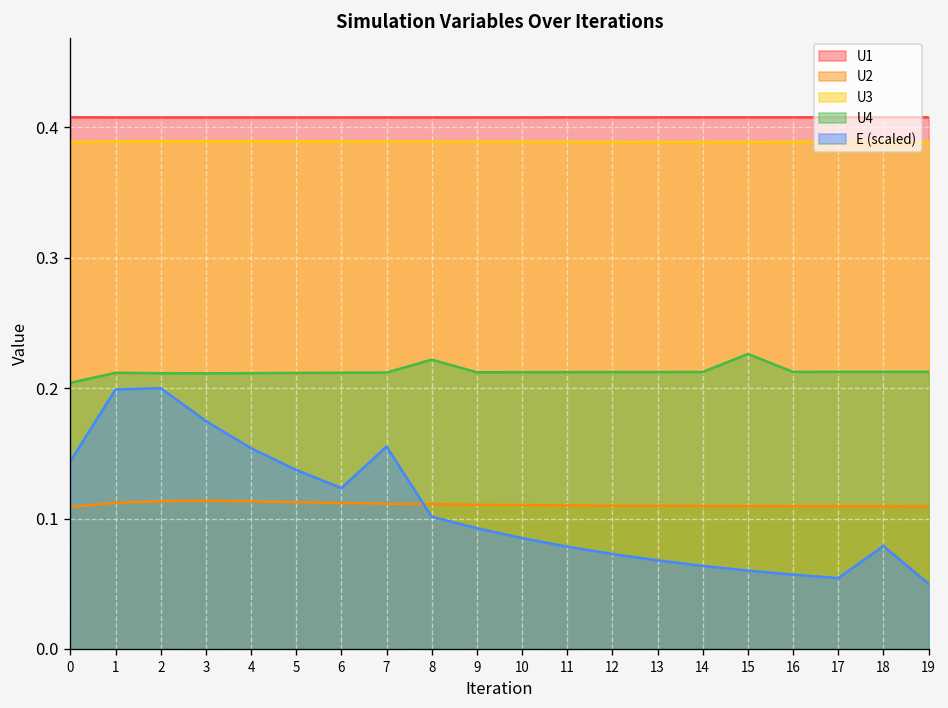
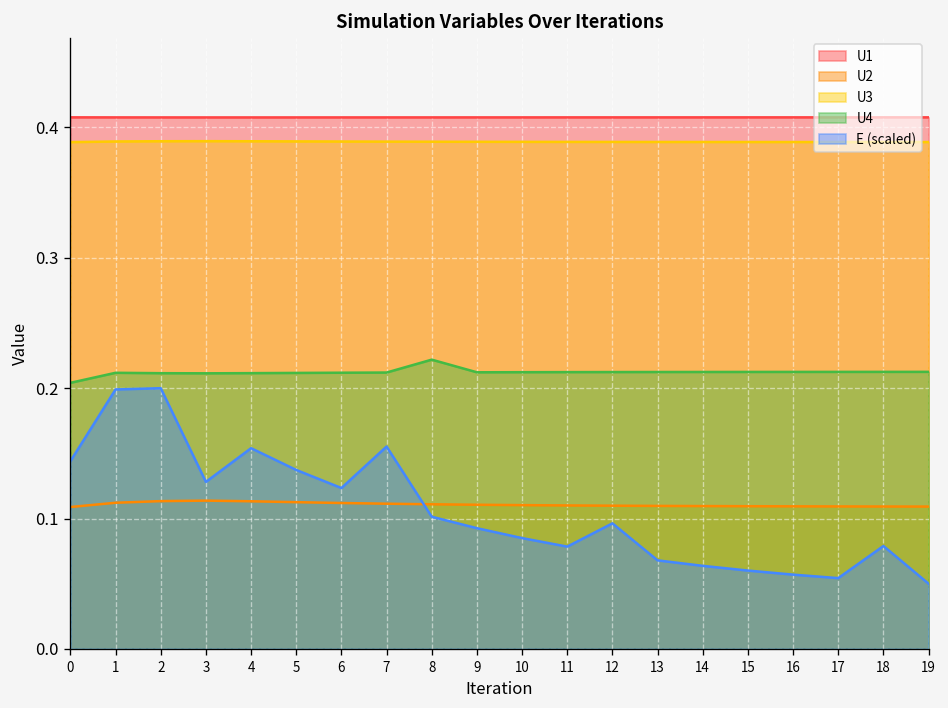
  {
    "U1": {
      "0": 0.408,
      "1": 0.408,
      "2": 0.408,
      "3": 0.408,
      "4": 0.408,
      "5": 0.408,
      "6": 0.408,
      "7": 0.408,
      "8": 0.408,
      "9": 0.408,
      "10": 0.408,
      "11": 0.408,
      "12": 0.408,
      "13": 0.408,
      "14": 0.408,
      "15": 0.408,
      "16": 0.408,
      "19": 0.408
    },
    "U4": {
      "0": 0.204,
      "1": 0.212,
      "2": 0.212,
      "3": 0.211,
      "4": 0.212,
      "5": 0.212,
      "6": 0.212,
      "7": 0.212,
      "8": 0.222,
      "9": 0.212,
      "10": 0.212,
      "11": 0.212,
      "12": 0.212,
      "13": 0.212,
      "14": 0.212,
-     "15": 0.226,
+     "15": 0.212,
      "16": 0.212,
      "17": 0.213,
      "18": 0.213,
      "19": 0.213
    },
    "E (scaled)": {
      "0": 0.144,
      "1": 0.199,
      "2": 0.200,
-     "3": 0.175,
+     "3": 0.128,
      "4": 0.154,
      "5": 0.137,
      "6": 0.123,
      "7": 0.155,
      "8": 0.101,
      "9": 0.093,
      "10": 0.085,
      "11": 0.078,
-     "12": 0.073,
+     "12": 0.096,
      "13": 0.068,
      "14": 0.064,
      "15": 0.060,
      "16": 0.057,
      "17": 0.054,
      "18": 0.079,
      "19": 0.050
    }
  }
